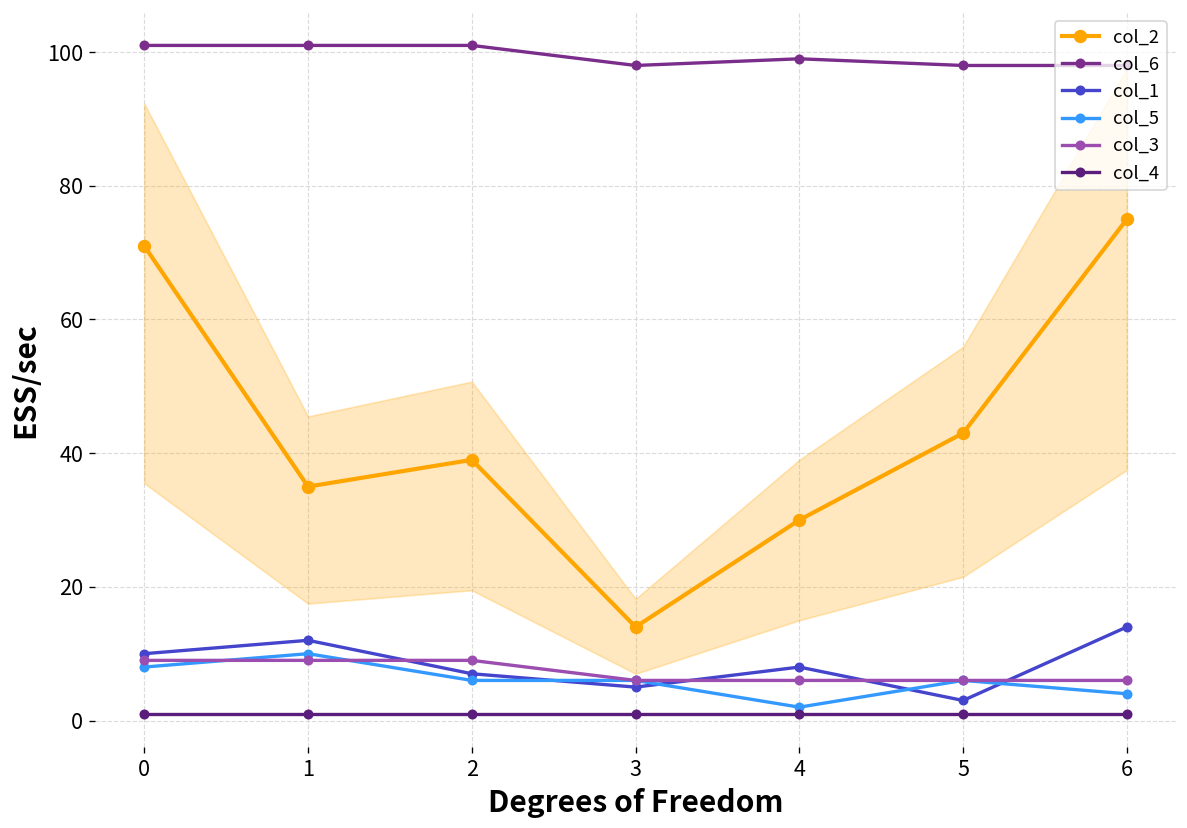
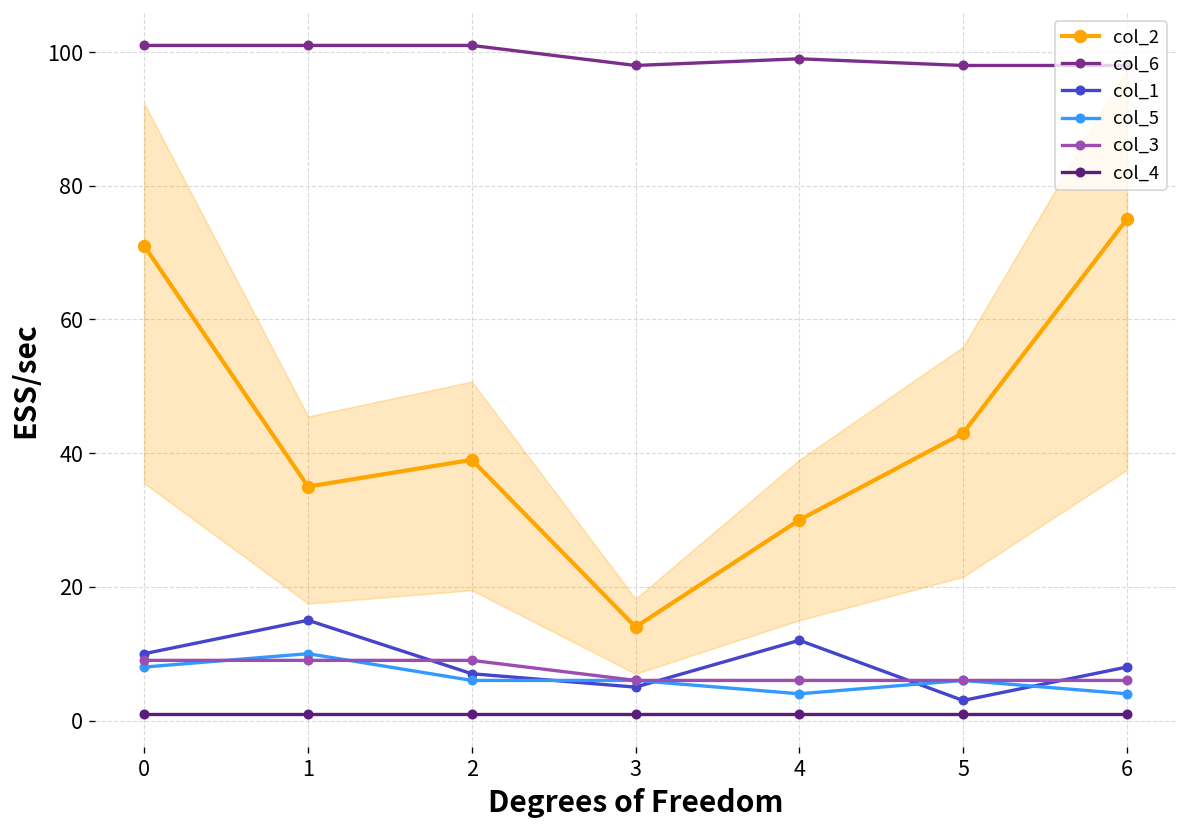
  {
    "col_1": {
      "0": 10,
-     "1": 12,
+     "1": 15,
      "2": 7,
      "3": 5,
-     "4": 8,
+     "4": 12,
      "5": 3,
-     "6": 14
+     "6": 8
    },
    "col_5": {
      "0": 8,
      "1": 10,
      "2": 6,
-     "4": 2,
+     "4": 4,
      "6": 4
    }
  }
